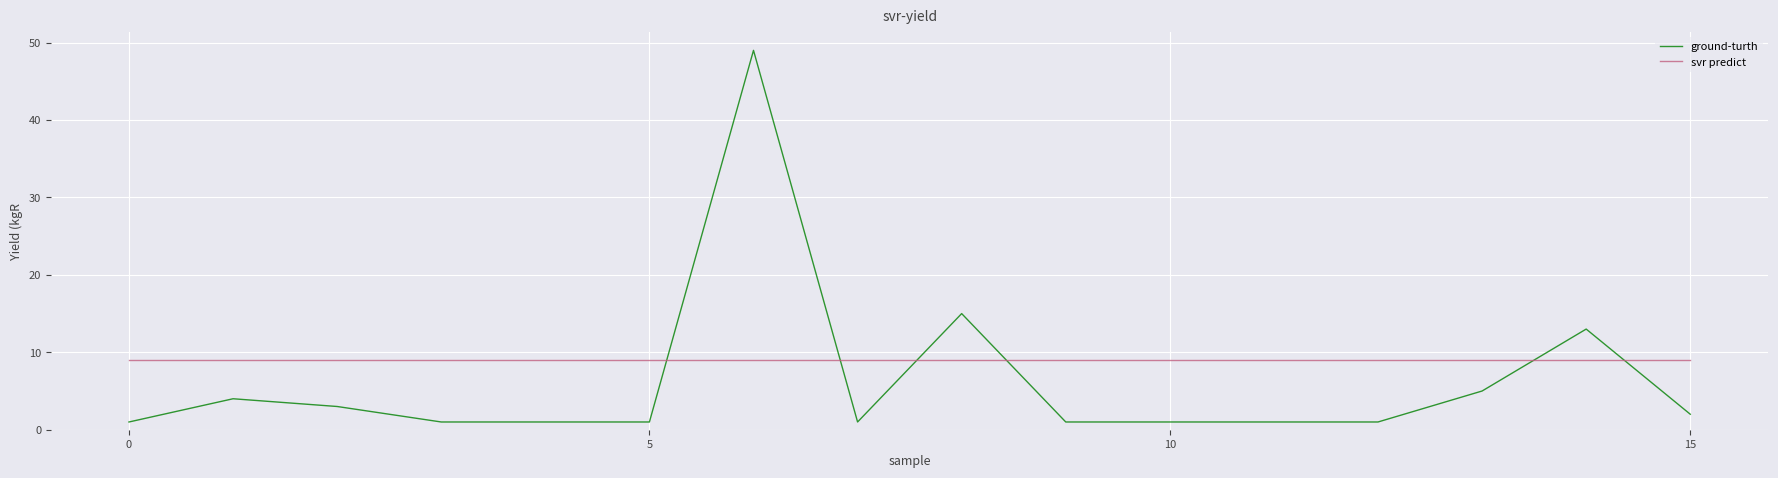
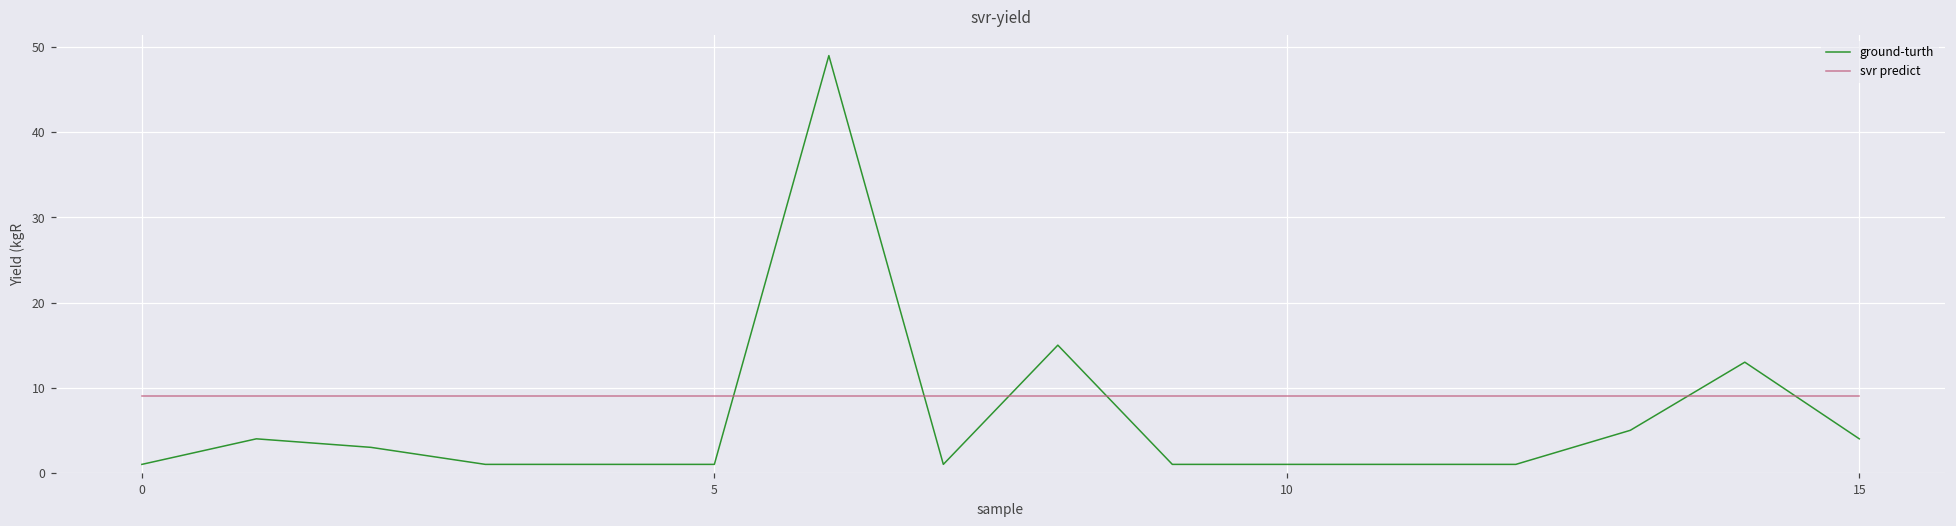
  {
    "ground-turth": {
      "0": 1,
      "5": 1,
      "10": 1,
-     "15": 2
+     "15": 4
    },
    "svr predict": {
      "0": 9,
      "5": 9,
      "10": 9,
      "15": 9
    }
  }
